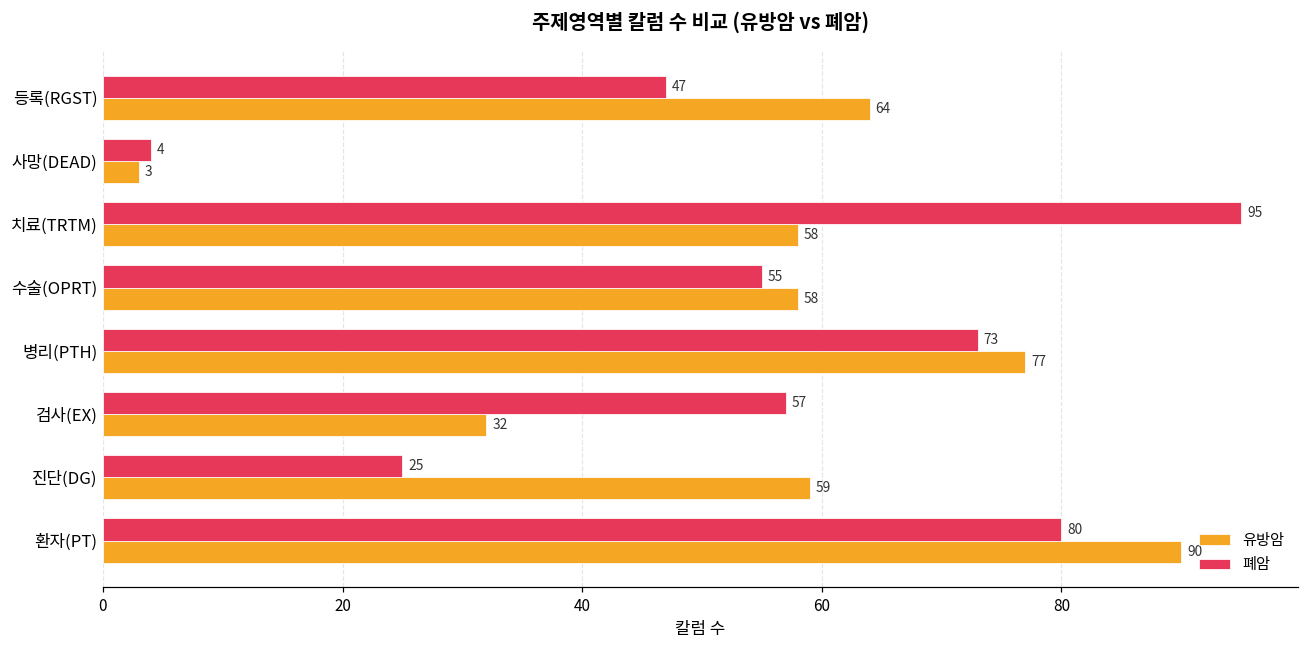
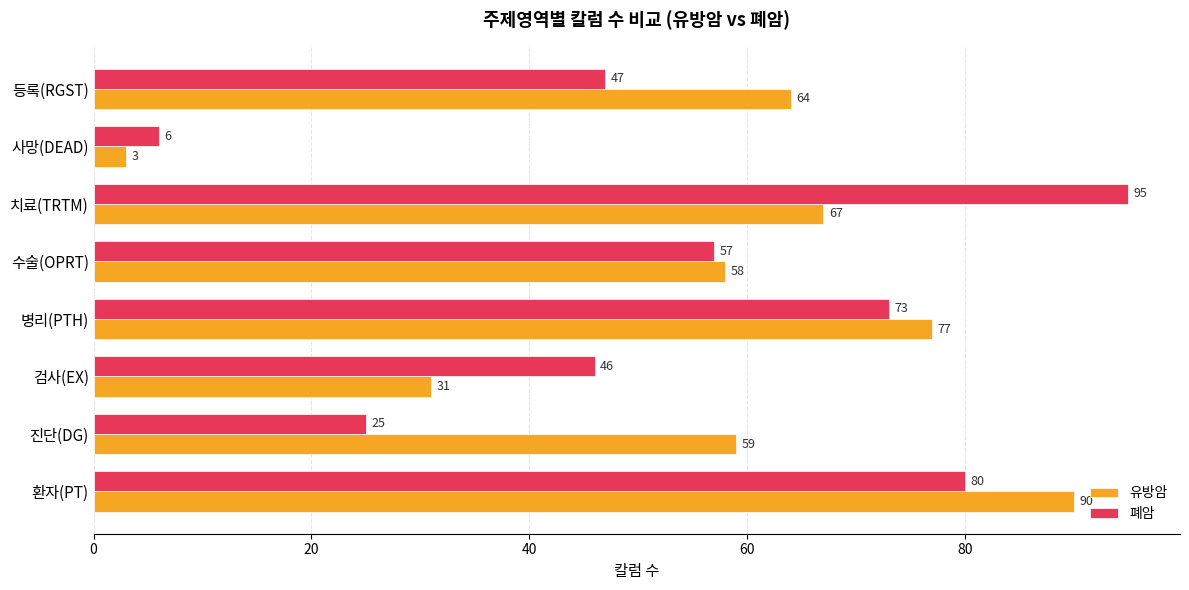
  {
    "유방암": {
      "등록(RGST)": 64,
      "사망(DEAD)": 3,
-     "치료(TRTM)": 58,
+     "치료(TRTM)": 67,
      "수술(OPRT)": 58,
      "병리(PTH)": 77,
-     "검사(EX)": 32,
+     "검사(EX)": 31,
      "진단(DG)": 59,
      "환자(PT)": 90
    },
    "폐암": {
      "등록(RGST)": 47,
-     "사망(DEAD)": 4,
+     "사망(DEAD)": 6,
      "치료(TRTM)": 95,
-     "수술(OPRT)": 55,
+     "수술(OPRT)": 57,
      "병리(PTH)": 73,
-     "검사(EX)": 57,
+     "검사(EX)": 46,
      "진단(DG)": 25,
      "환자(PT)": 80
    }
  }
